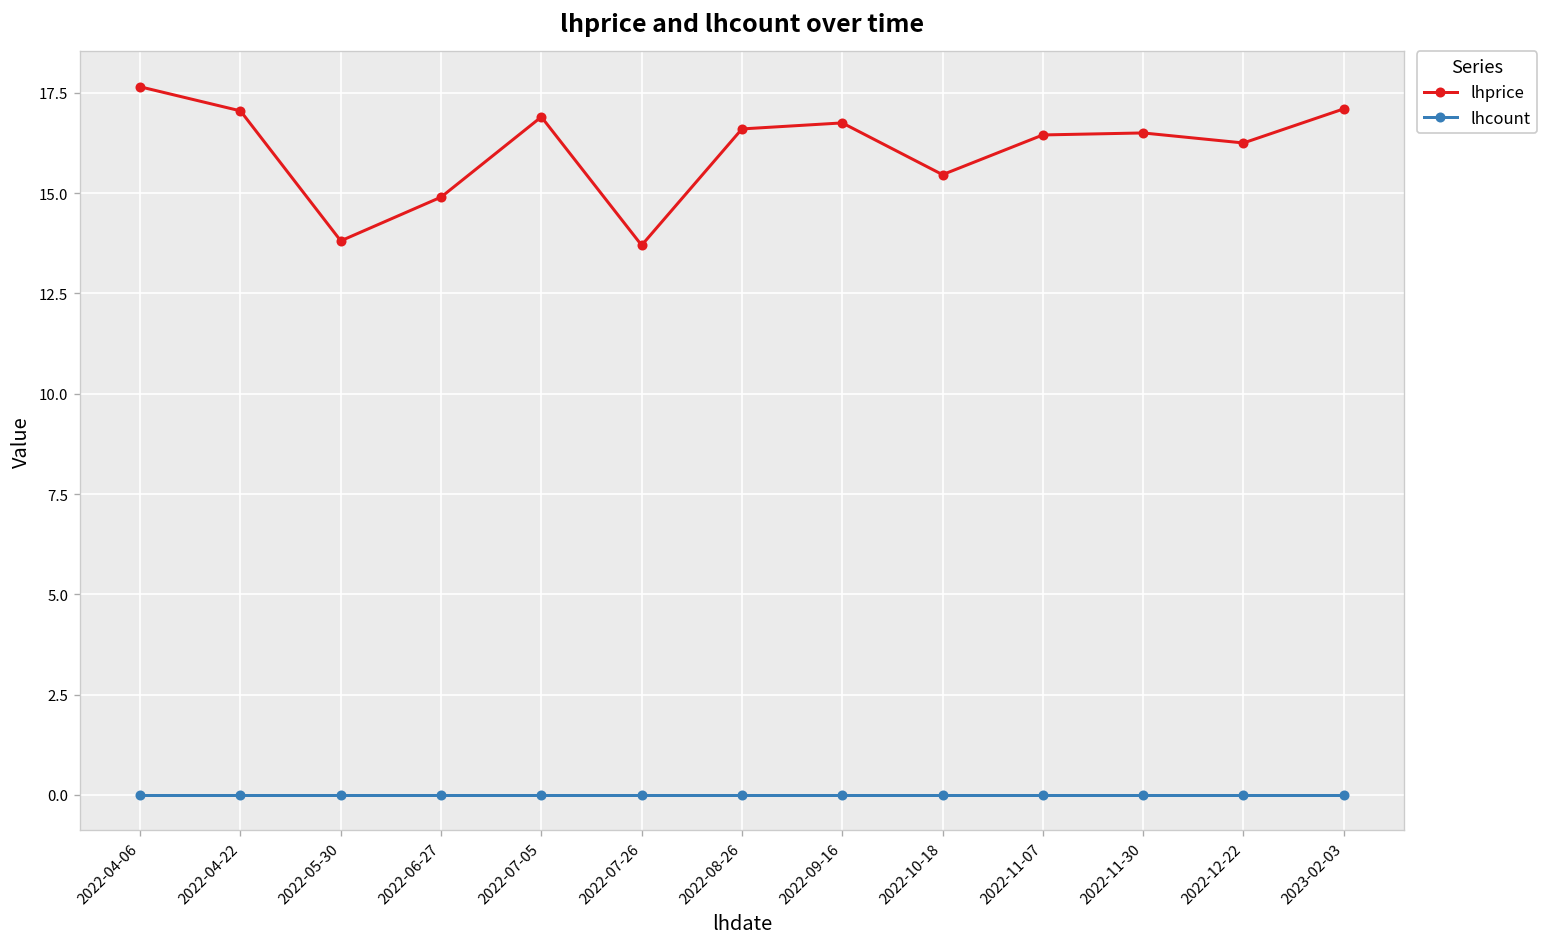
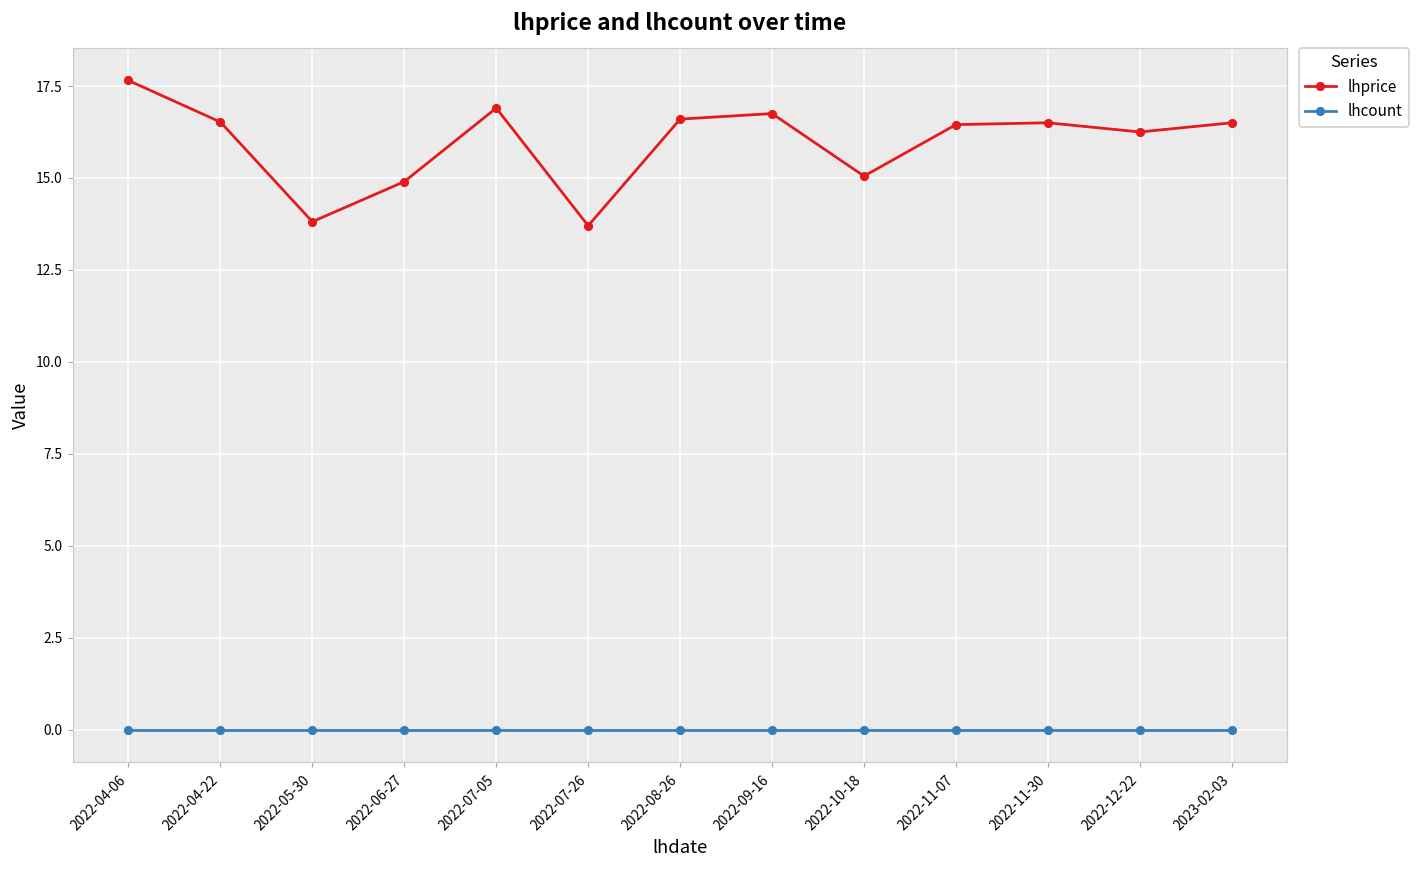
  {
    "lhprice": {
      "2022-04-06": 17.7,
-     "2022-04-22": 17.1,
+     "2022-04-22": 16.5,
      "2022-05-30": 13.8,
      "2022-06-27": 14.9,
      "2022-07-05": 16.9,
      "2022-07-26": 13.7,
      "2022-08-26": 16.6,
      "2022-09-16": 16.8,
-     "2022-10-18": 15.5,
+     "2022-10-18": 15.1,
      "2022-11-07": 16.5,
      "2022-11-30": 16.5,
      "2022-12-22": 16.3,
-     "2023-02-03": 17.1
+     "2023-02-03": 16.5
    },
    "lhcount": {
      "2022-04-06": 0.0,
      "2022-04-22": 0.0,
      "2022-05-30": 0.0,
      "2022-06-27": 0.0,
      "2022-07-05": 0.0,
      "2022-07-26": 0.0,
      "2022-08-26": 0.0,
      "2022-09-16": 0.0,
      "2022-10-18": 0.0,
      "2022-11-07": 0.0,
      "2022-11-30": 0.0,
      "2022-12-22": 0.0,
      "2023-02-03": 0.0
    }
  }
